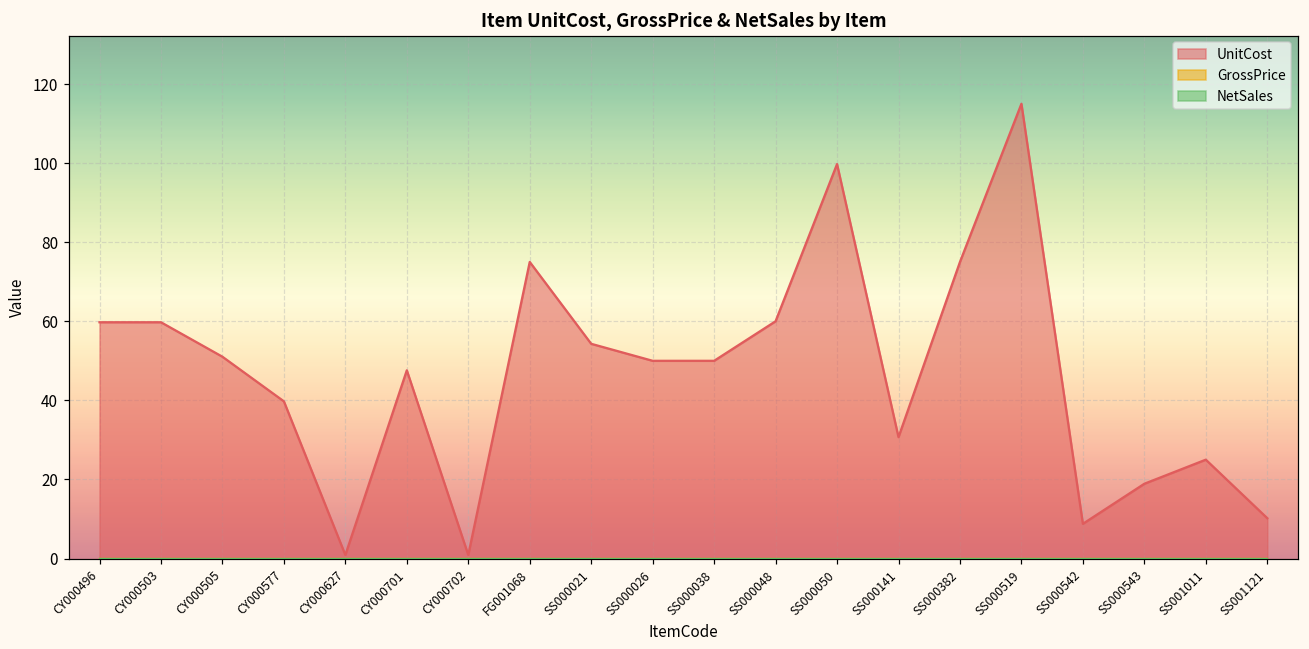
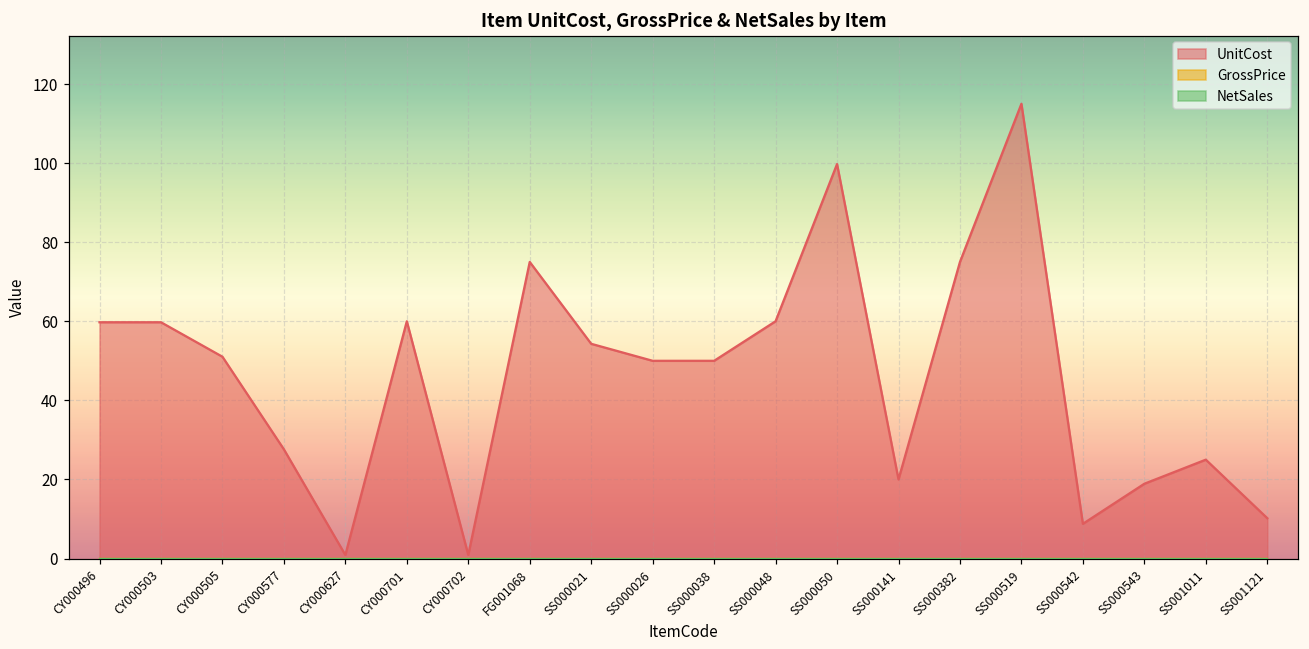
  {
    "UnitCost": {
      "CY000496": 60,
      "CY000503": 60,
      "CY000505": 51,
-     "CY000577": 40,
+     "CY000577": 28,
      "CY000627": 1,
-     "CY000701": 48,
+     "CY000701": 60,
      "CY000702": 1,
      "FG001068": 75,
      "SS000021": 54,
      "SS000026": 50,
      "SS000038": 50,
      "SS000048": 60,
      "SS000050": 100,
-     "SS000141": 31,
+     "SS000141": 20,
      "SS000382": 75,
      "SS000519": 115,
      "SS000542": 9,
      "SS000543": 19,
      "SS001011": 25,
      "SS001121": 10
    },
    "NetSales": {
      "CY000496": 0,
      "CY000503": 0,
      "CY000505": 0,
      "CY000577": 0,
      "CY000627": 0,
      "CY000701": 0,
      "CY000702": 0,
      "FG001068": 0,
      "SS000021": 0,
      "SS000026": 0,
      "SS000038": 0,
      "SS000048": 0,
      "SS000050": 0,
      "SS000141": 0,
      "SS000382": 0,
      "SS000519": 0,
      "SS000542": 0,
      "SS000543": 0,
      "SS001011": 0,
      "SS001121": 0
    }
  }
